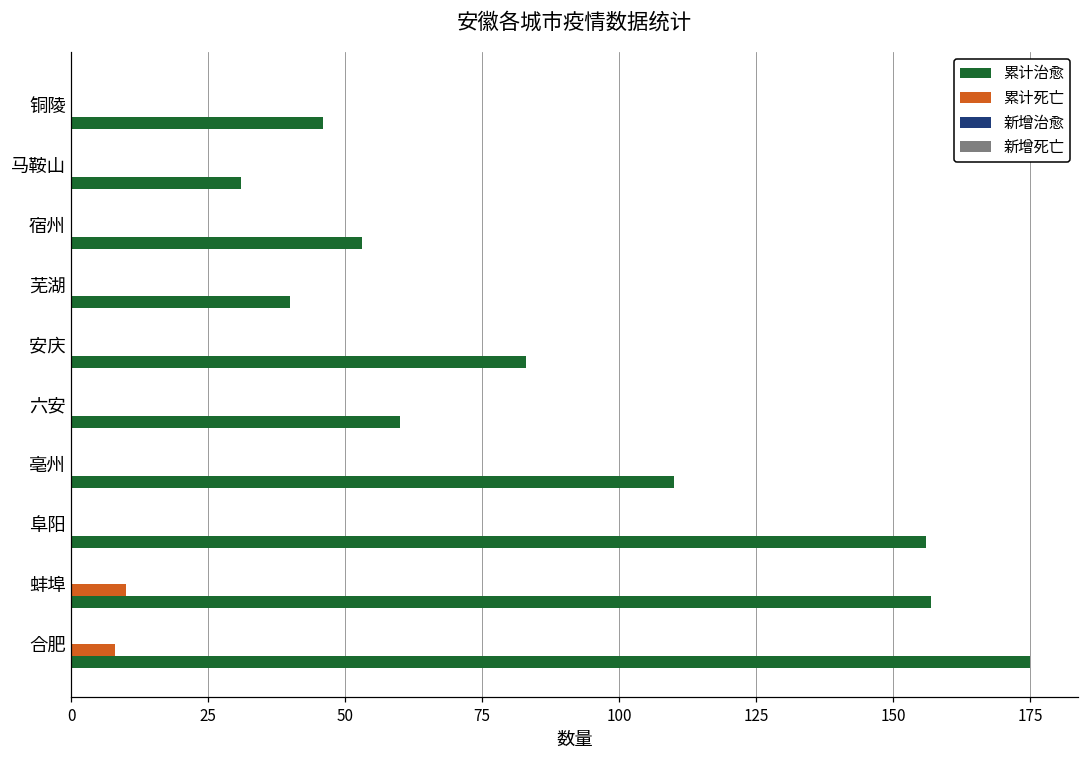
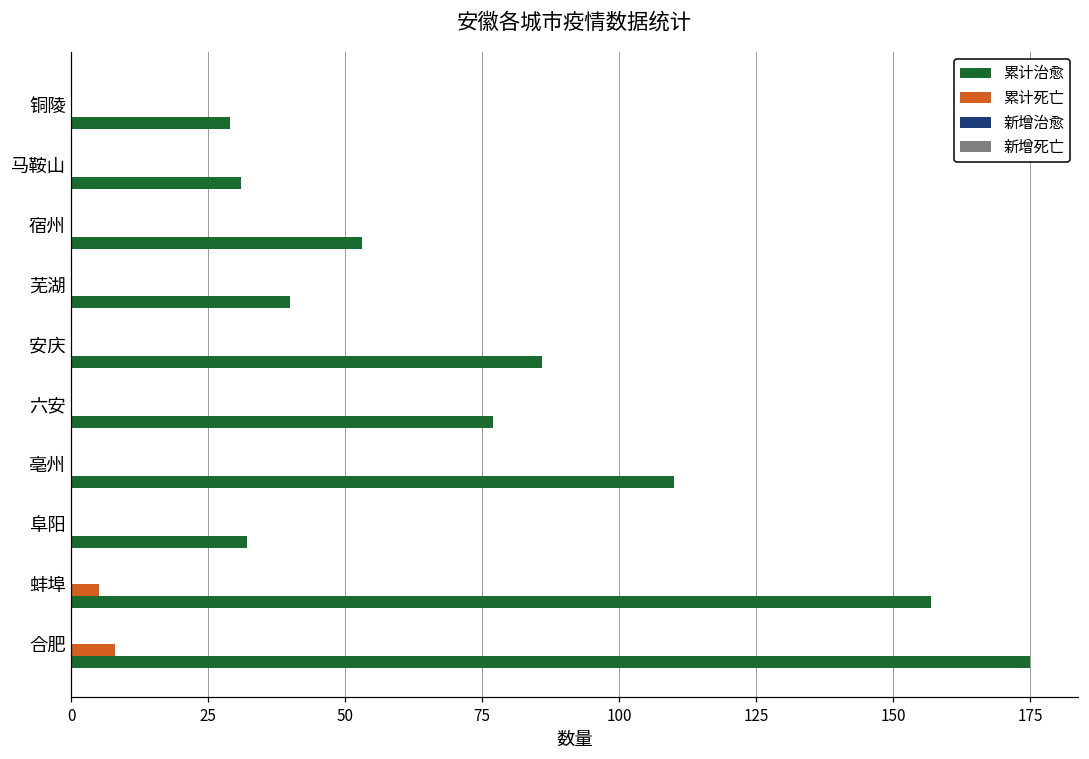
  {
    "累计治愈": {
-     "铜陵": 46,
+     "铜陵": 29,
      "马鞍山": 31,
      "宿州": 53,
      "芜湖": 40,
-     "安庆": 83,
-     "六安": 60,
+     "安庆": 86,
+     "六安": 77,
      "亳州": 110,
-     "阜阳": 156,
+     "阜阳": 32,
      "蚌埠": 157,
      "合肥": 175
    },
    "累计死亡": {
      "铜陵": 0,
      "马鞍山": 0,
      "宿州": 0,
      "芜湖": 0,
      "安庆": 0,
      "六安": 0,
      "亳州": 0,
      "阜阳": 0,
-     "蚌埠": 10,
+     "蚌埠": 5,
      "合肥": 8
    },
    "新增治愈": {
      "铜陵": 0,
      "马鞍山": 0,
      "宿州": 0,
      "芜湖": 0,
      "安庆": 0,
      "六安": 0,
      "亳州": 0,
      "阜阳": 0,
      "蚌埠": 0,
      "合肥": 0
    },
    "新增死亡": {
      "铜陵": 0,
      "马鞍山": 0,
      "宿州": 0,
      "芜湖": 0,
      "安庆": 0,
      "六安": 0,
      "亳州": 0,
      "阜阳": 0,
      "蚌埠": 0,
      "合肥": 0
    }
  }
